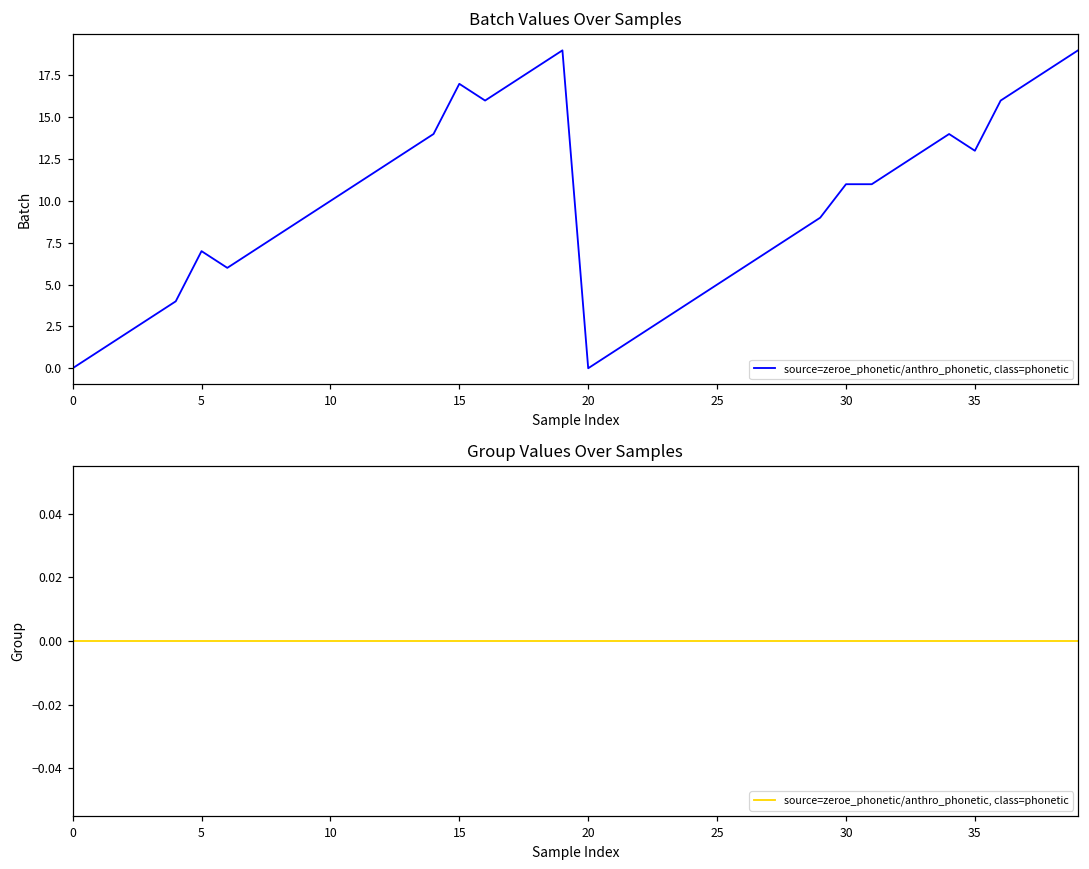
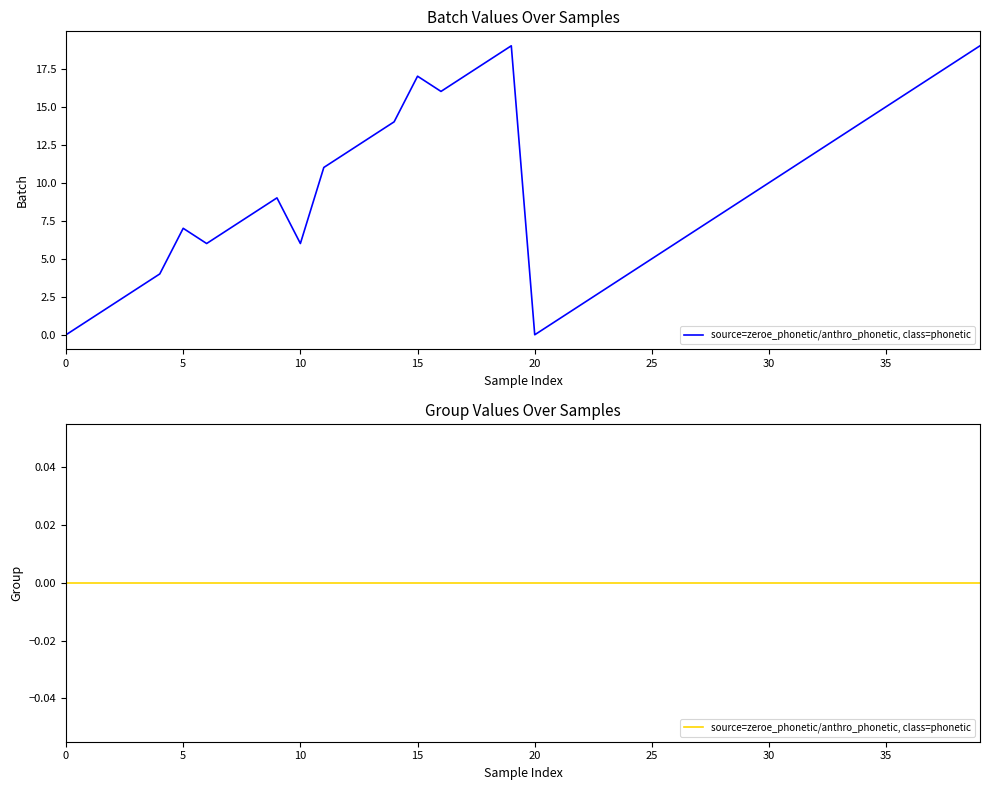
  {
    "Batch Values Over Samples": {
      "0": 0,
      "5": 7,
-     "10": 10,
+     "10": 6,
      "15": 17,
      "20": 0,
      "25": 5,
-     "30": 11,
-     "35": 13
+     "30": 10,
+     "35": 15
    },
    "Group Values Over Samples": {
      "0": 0.000,
      "5": 0.000,
      "10": 0.000,
      "15": 0.000,
      "20": 0.000,
      "25": 0.000,
      "30": 0.000,
      "35": 0.000
    }
  }
